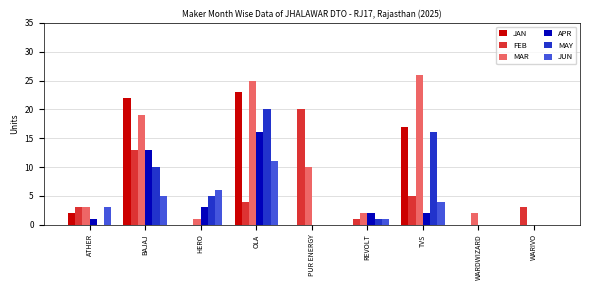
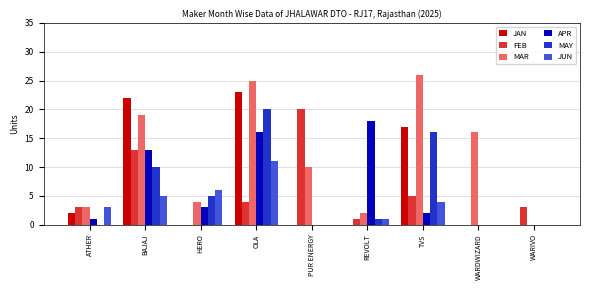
  {
    "JAN": {
      "ATHER": 2,
      "BAJAJ": 22,
      "HERO": 0,
      "OLA": 23,
      "PUR ENERGY": 0,
      "REVOLT": 0,
      "TVS": 17,
      "WARDWIZARD": 0,
      "WARIVO": 0
    },
    "FEB": {
      "ATHER": 3,
      "BAJAJ": 13,
      "HERO": 0,
      "OLA": 4,
      "PUR ENERGY": 20,
      "REVOLT": 1,
      "TVS": 5,
      "WARDWIZARD": 0,
      "WARIVO": 3
    },
    "MAR": {
      "ATHER": 3,
      "BAJAJ": 19,
-     "HERO": 1,
+     "HERO": 4,
      "OLA": 25,
      "PUR ENERGY": 10,
      "REVOLT": 2,
      "TVS": 26,
-     "WARDWIZARD": 2,
+     "WARDWIZARD": 16,
      "WARIVO": 0
    },
    "APR": {
      "ATHER": 1,
      "BAJAJ": 13,
      "HERO": 3,
      "OLA": 16,
      "PUR ENERGY": 0,
-     "REVOLT": 2,
+     "REVOLT": 18,
      "TVS": 2,
      "WARDWIZARD": 0,
      "WARIVO": 0
    }
  }
